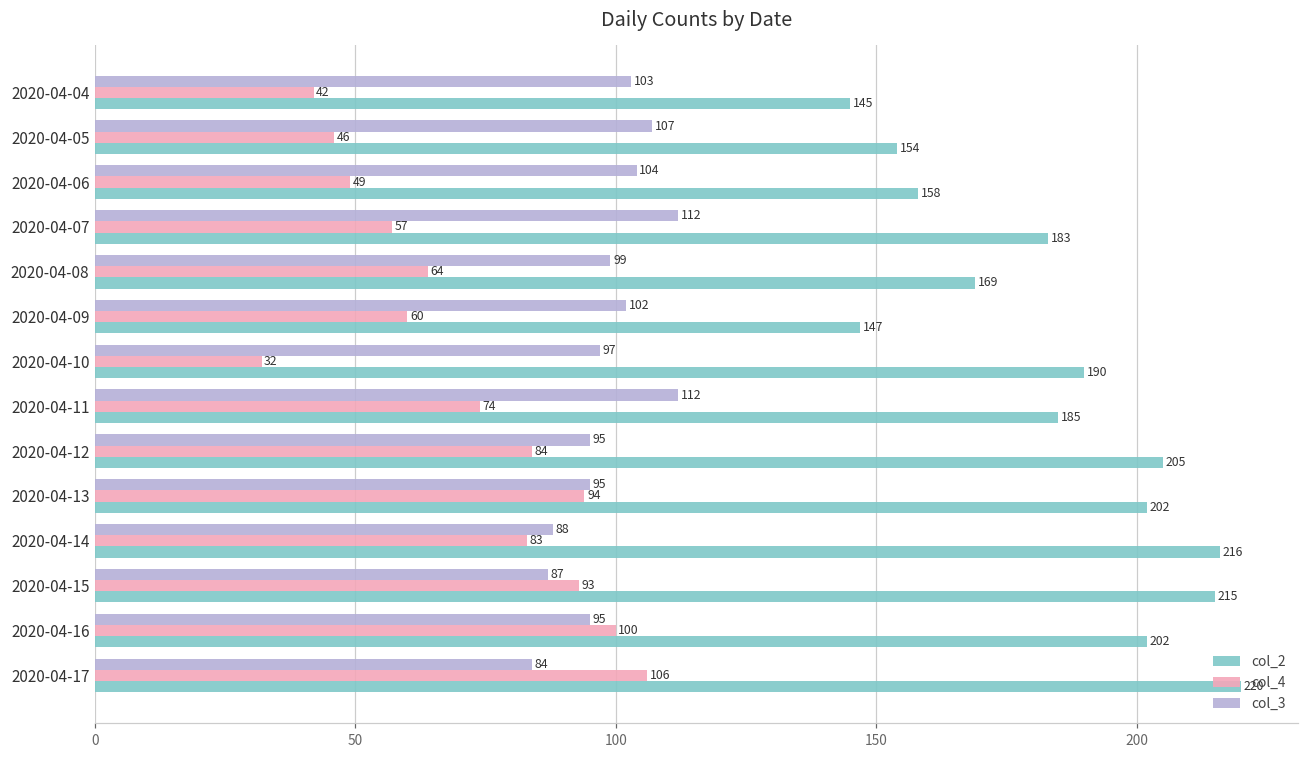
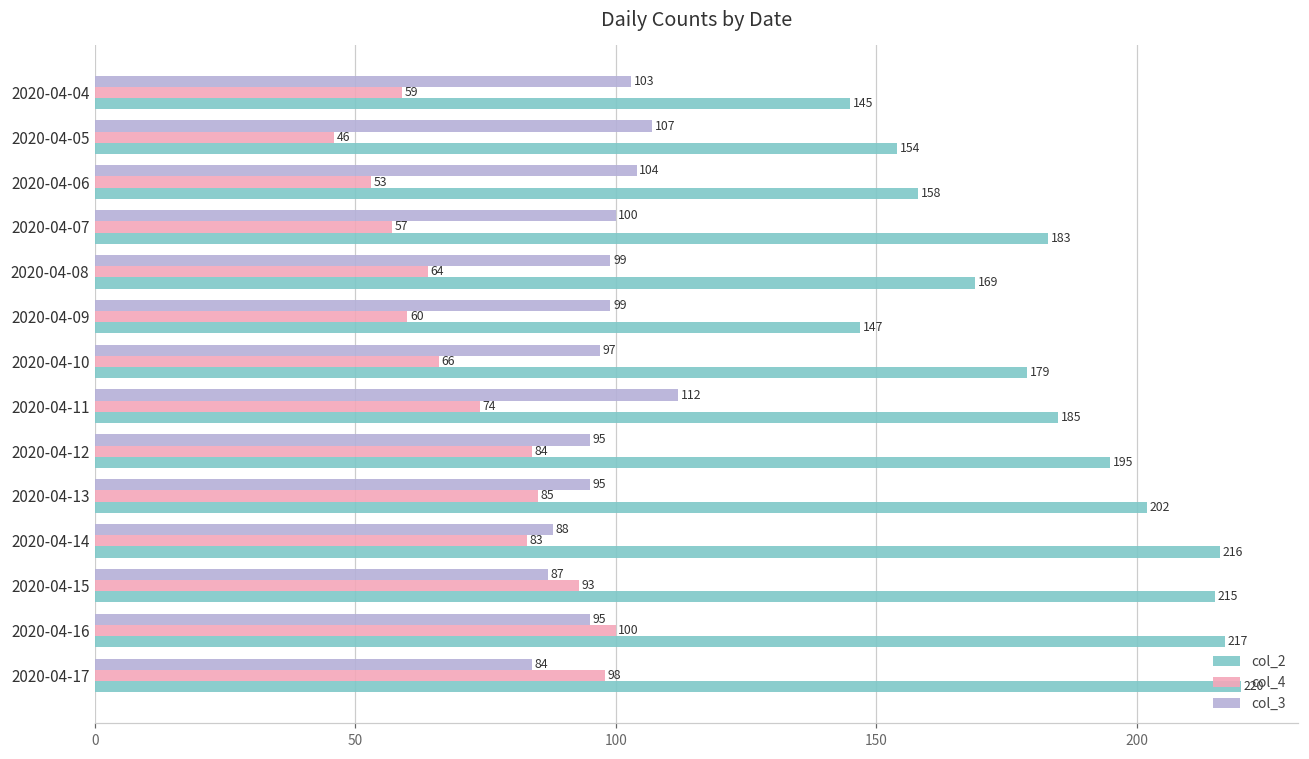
  {
    "col_2": {
      "2020-04-04": 145,
      "2020-04-05": 154,
      "2020-04-06": 158,
      "2020-04-07": 183,
      "2020-04-08": 169,
      "2020-04-09": 147,
-     "2020-04-10": 190,
+     "2020-04-10": 179,
      "2020-04-11": 185,
-     "2020-04-12": 205,
+     "2020-04-12": 195,
      "2020-04-13": 202,
      "2020-04-14": 216,
      "2020-04-15": 215,
-     "2020-04-16": 202,
+     "2020-04-16": 217,
      "2020-04-17": 220
    },
    "col_4": {
-     "2020-04-04": 42,
+     "2020-04-04": 59,
      "2020-04-05": 46,
-     "2020-04-06": 49,
+     "2020-04-06": 53,
      "2020-04-07": 57,
      "2020-04-08": 64,
      "2020-04-09": 60,
-     "2020-04-10": 32,
+     "2020-04-10": 66,
      "2020-04-11": 74,
      "2020-04-12": 84,
-     "2020-04-13": 94,
+     "2020-04-13": 85,
      "2020-04-14": 83,
      "2020-04-15": 93,
      "2020-04-16": 100,
-     "2020-04-17": 106
+     "2020-04-17": 98
    },
    "col_3": {
      "2020-04-04": 103,
      "2020-04-05": 107,
      "2020-04-06": 104,
-     "2020-04-07": 112,
+     "2020-04-07": 100,
      "2020-04-08": 99,
-     "2020-04-09": 102,
+     "2020-04-09": 99,
      "2020-04-10": 97,
      "2020-04-11": 112,
      "2020-04-12": 95,
      "2020-04-13": 95,
      "2020-04-14": 88,
      "2020-04-15": 87,
      "2020-04-16": 95,
      "2020-04-17": 84
    }
  }
